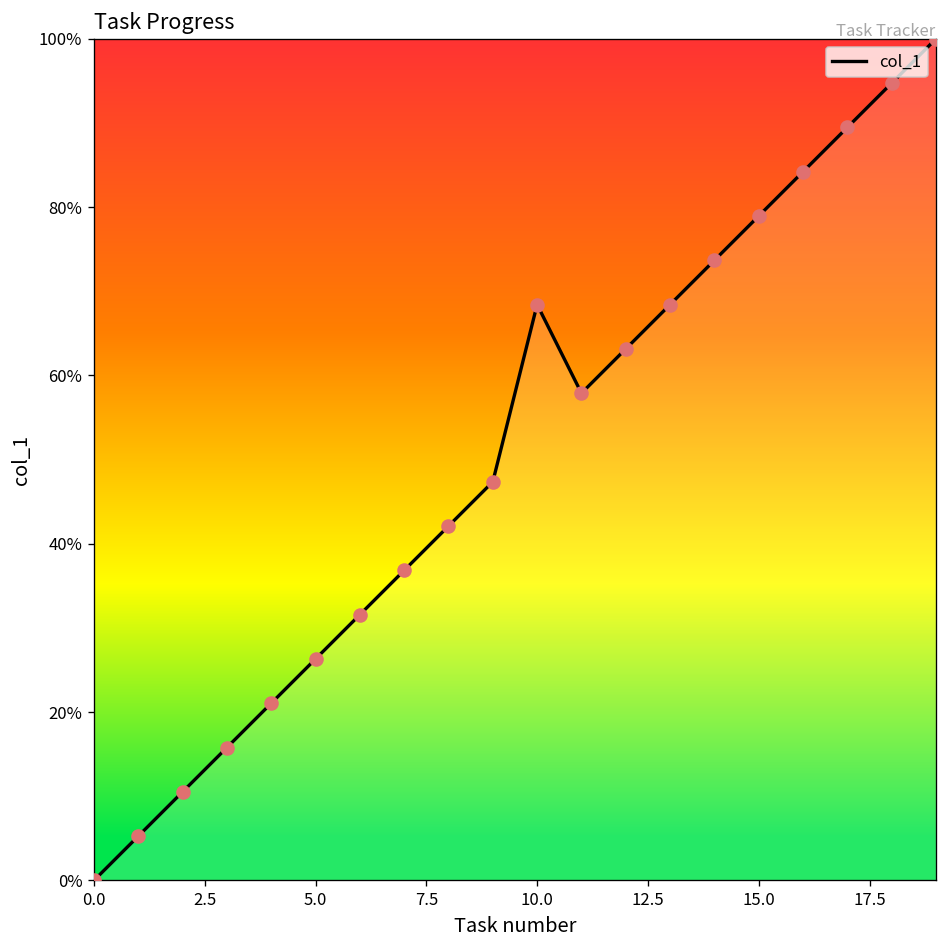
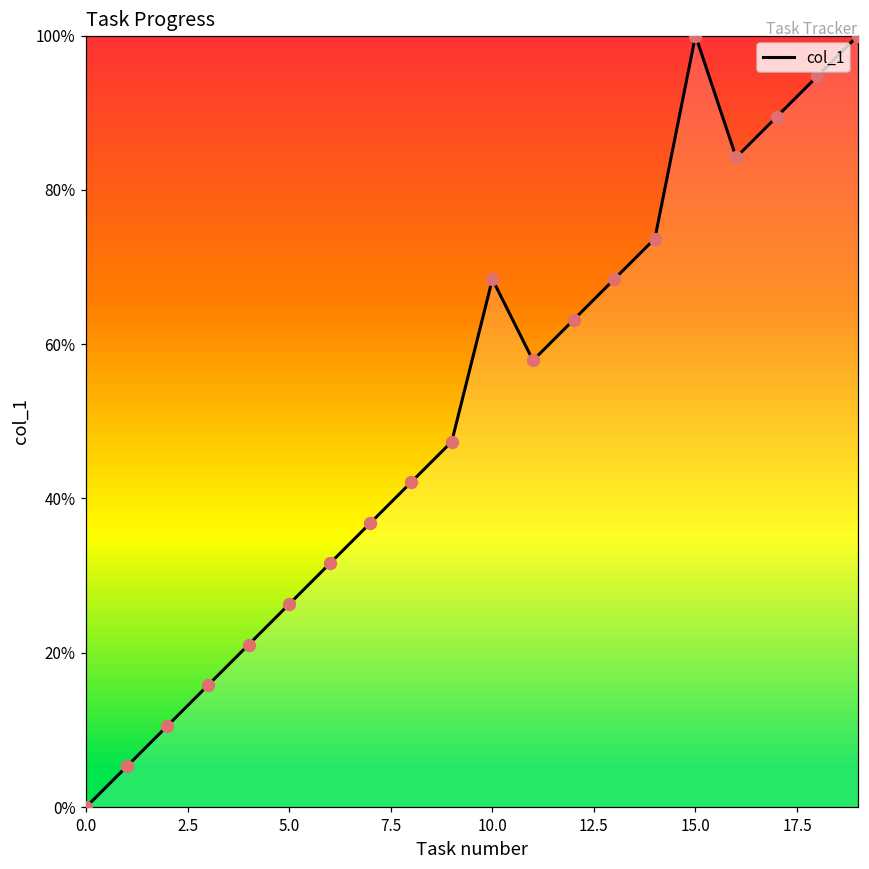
  {
    "0.0": "0%",
    "5.0": "26%",
    "10.0": "68%",
-   "15.0": "79%"
+   "15.0": "100%"
  }
